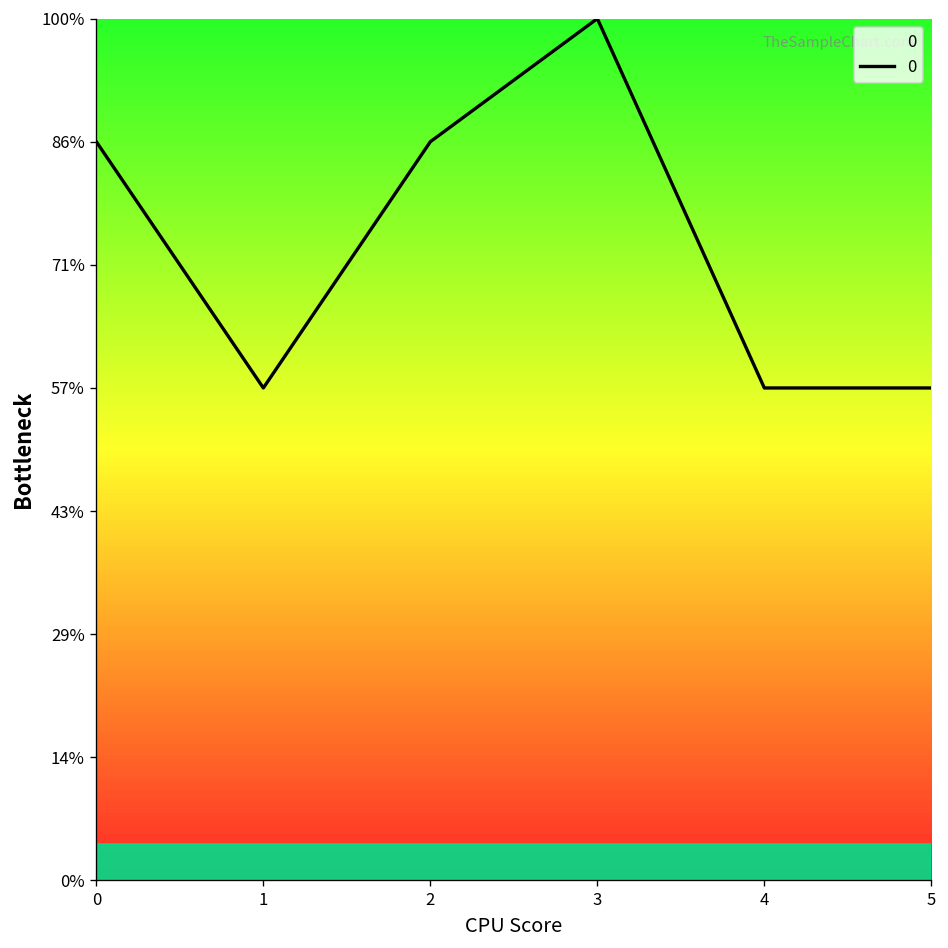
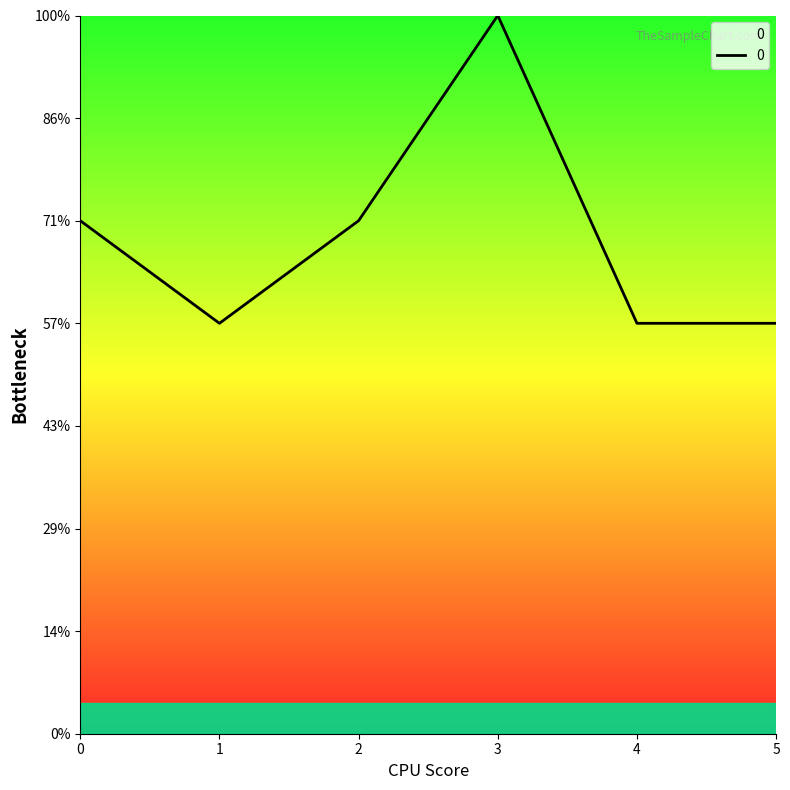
  {
-   "0": "86%",
+   "0": "71%",
    "1": "57%",
-   "2": "86%",
+   "2": "71%",
    "3": "100%",
    "4": "57%",
    "5": "57%"
  }
